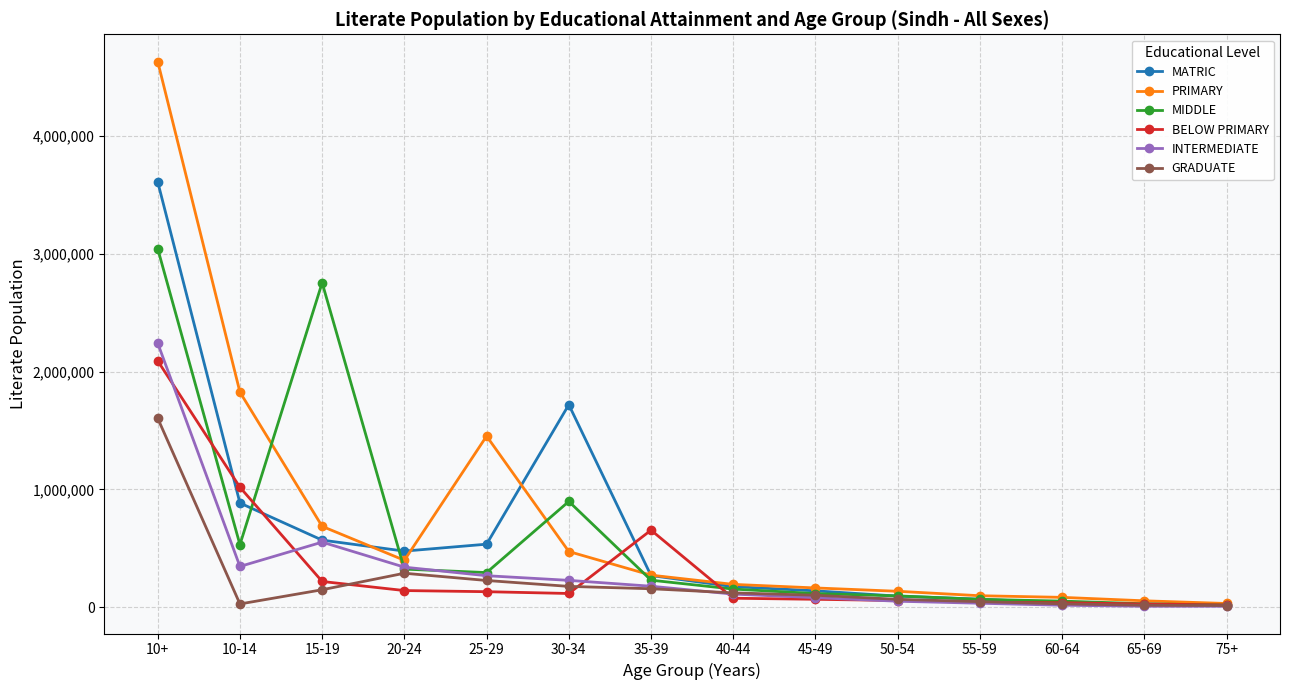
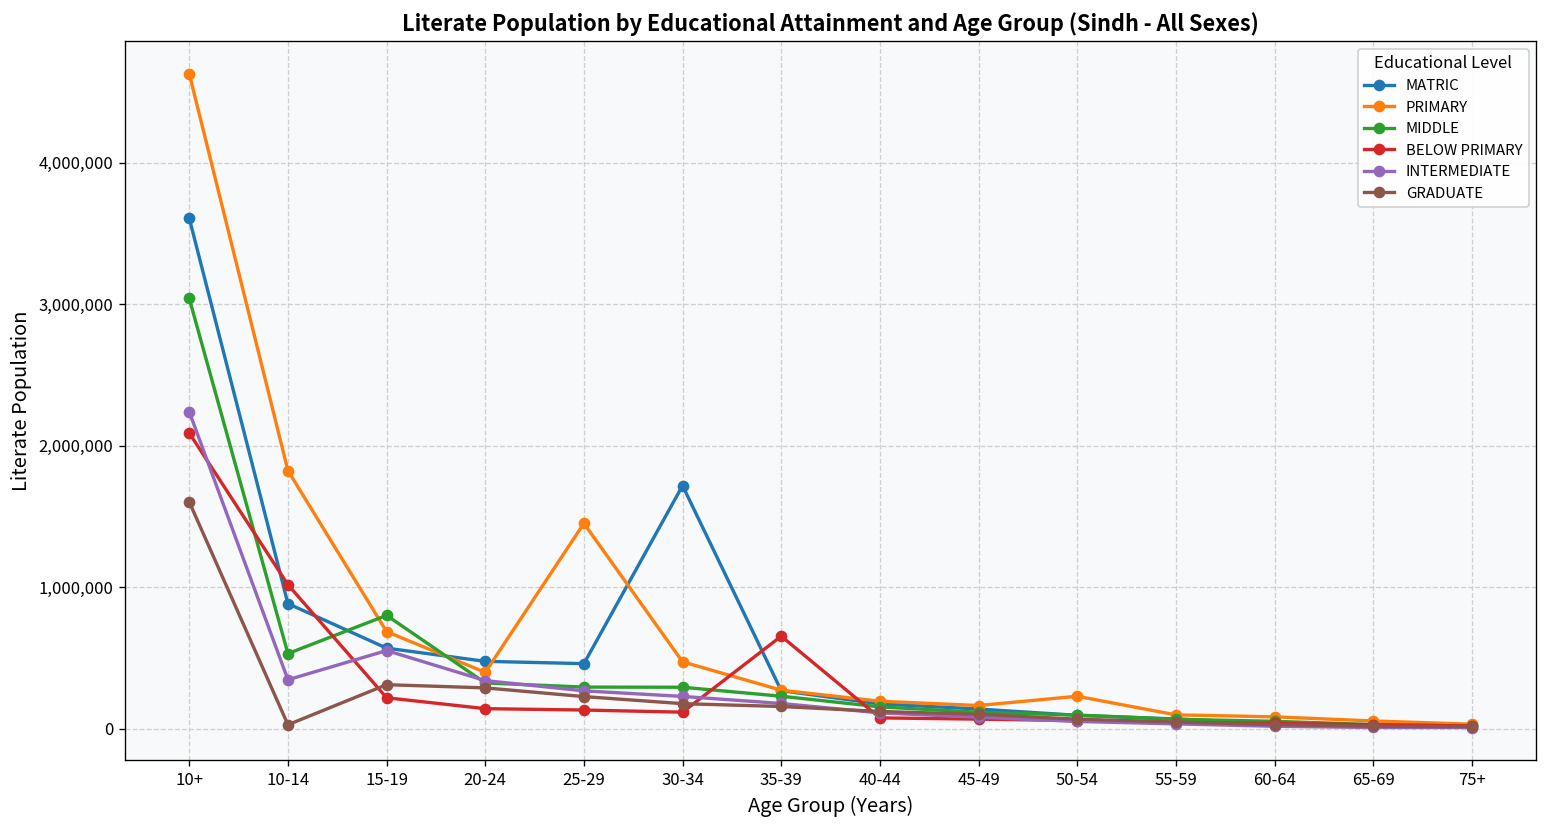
  {
    "MATRIC": {
      "10+": "3,610,000",
      "10-14": "890,000",
      "20-24": "480,000",
-     "25-29": "540,000",
+     "25-29": "460,000",
      "30-34": "1,720,000",
      "45-49": "140,000"
    },
    "PRIMARY": {
      "10+": "4,630,000",
      "10-14": "1,830,000",
      "15-19": "690,000",
      "20-24": "400,000",
      "25-29": "1,450,000",
      "30-34": "470,000",
      "45-49": "170,000",
-     "50-54": "140,000",
+     "50-54": "230,000",
      "55-59": "100,000",
      "60-64": "90,000",
      "65-69": "60,000"
    },
    "MIDDLE": {
      "10+": "3,040,000",
      "10-14": "530,000",
-     "15-19": "2,750,000",
+     "15-19": "800,000",
      "25-29": "300,000",
-     "30-34": "900,000",
+     "30-34": "290,000",
      "35-39": "230,000"
    },
    "BELOW PRIMARY": {
      "10+": "2,090,000",
      "10-14": "1,020,000",
      "15-19": "220,000",
      "20-24": "140,000",
      "25-29": "130,000",
      "30-34": "120,000",
      "35-39": "660,000",
      "40-44": "80,000"
    },
    "INTERMEDIATE": {
      "10+": "2,240,000",
      "10-14": "350,000",
      "25-29": "270,000",
      "30-34": "230,000"
    },
    "GRADUATE": {
      "10+": "1,600,000",
      "10-14": "30,000",
-     "15-19": "150,000",
+     "15-19": "310,000",
      "20-24": "290,000",
      "25-29": "230,000",
      "30-34": "180,000"
    }
  }
